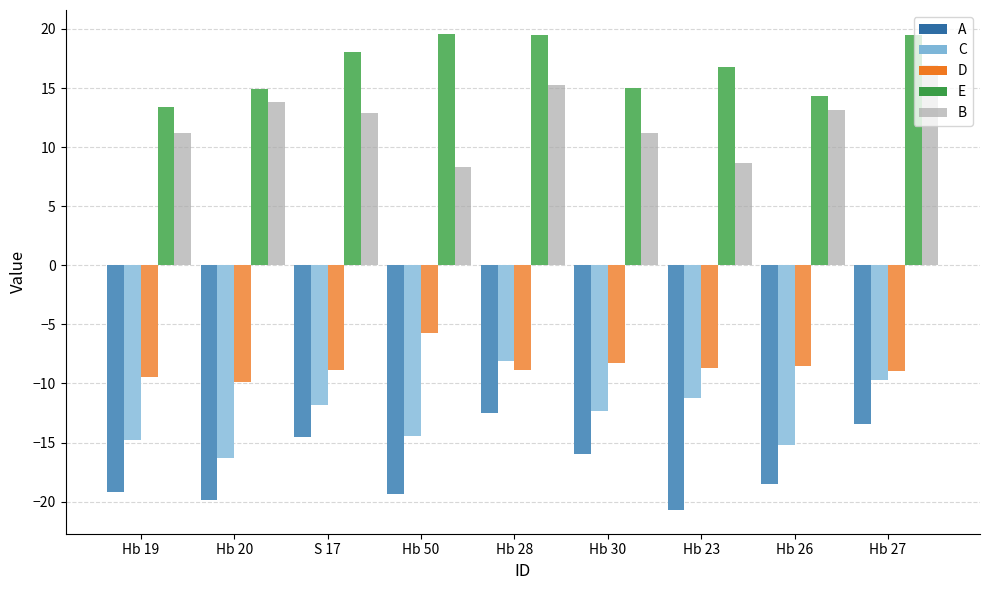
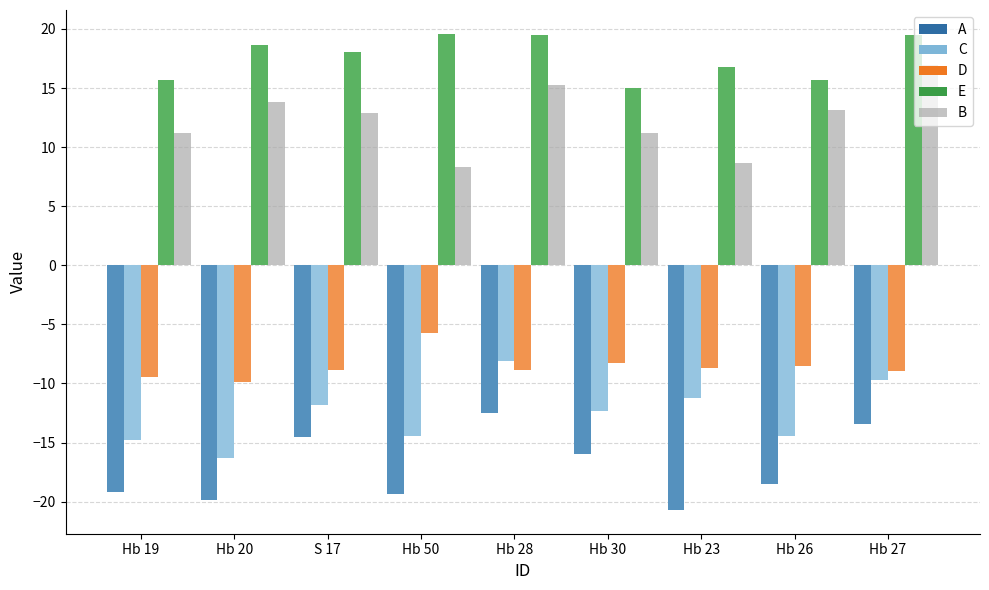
  {
    "A": {
      "Hb 19": -19.2,
      "Hb 20": -19.9,
      "S 17": -14.5,
      "Hb 50": -19.3,
      "Hb 28": -12.5,
      "Hb 30": -16.0,
      "Hb 23": -20.7,
      "Hb 26": -18.5,
      "Hb 27": -13.4
    },
    "C": {
      "Hb 19": -14.8,
      "Hb 20": -16.3,
      "S 17": -11.8,
      "Hb 50": -14.5,
      "Hb 28": -8.1,
      "Hb 30": -12.4,
      "Hb 23": -11.2,
-     "Hb 26": -15.2,
+     "Hb 26": -14.4,
      "Hb 27": -9.7
    },
    "D": {
      "Hb 19": -9.5,
      "Hb 20": -9.9,
      "S 17": -8.9,
      "Hb 50": -5.8,
      "Hb 28": -8.9,
      "Hb 30": -8.3,
      "Hb 23": -8.7,
      "Hb 26": -8.5,
      "Hb 27": -9.0
    },
    "E": {
-     "Hb 19": 13.4,
-     "Hb 20": 14.9,
+     "Hb 19": 15.7,
+     "Hb 20": 18.7,
      "S 17": 18.1,
      "Hb 50": 19.6,
      "Hb 28": 19.5,
      "Hb 30": 15.0,
      "Hb 23": 16.8,
-     "Hb 26": 14.3,
+     "Hb 26": 15.7,
      "Hb 27": 19.5
    },
    "B": {
      "Hb 19": 11.2,
      "Hb 20": 13.8,
      "S 17": 12.9,
      "Hb 50": 8.3,
      "Hb 28": 15.2,
      "Hb 30": 11.2,
      "Hb 23": 8.6,
      "Hb 26": 13.2
    }
  }
